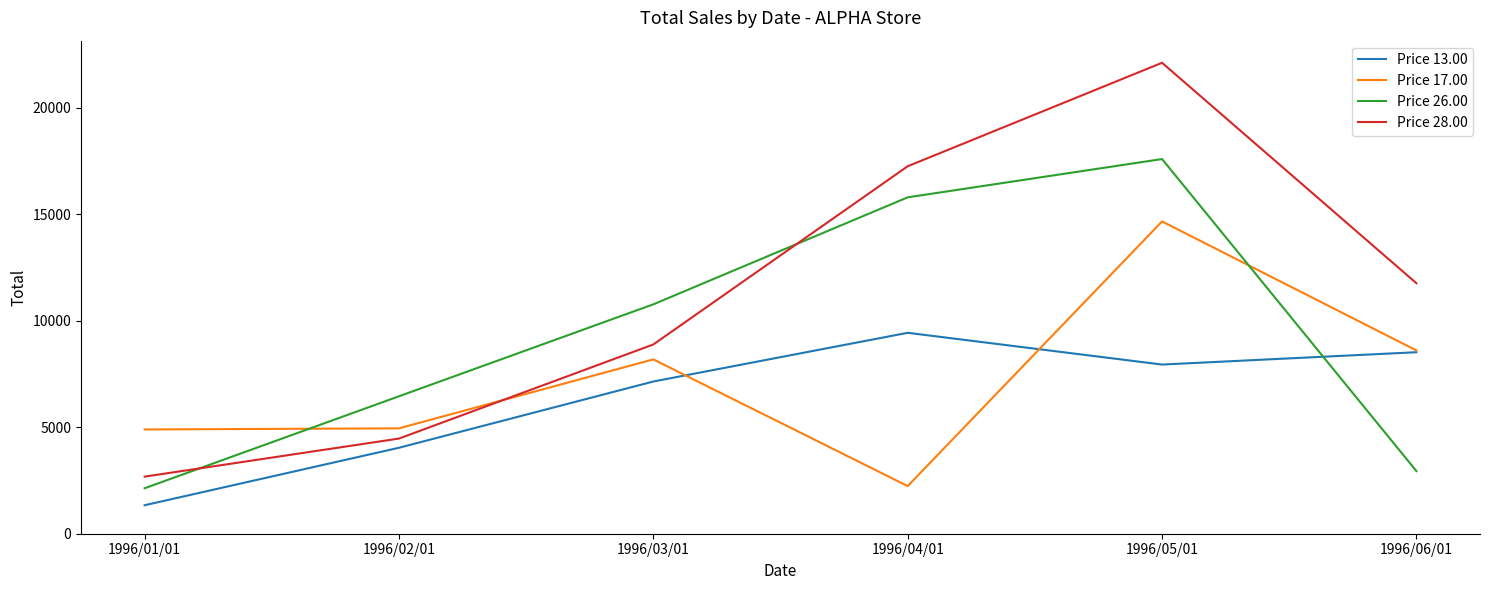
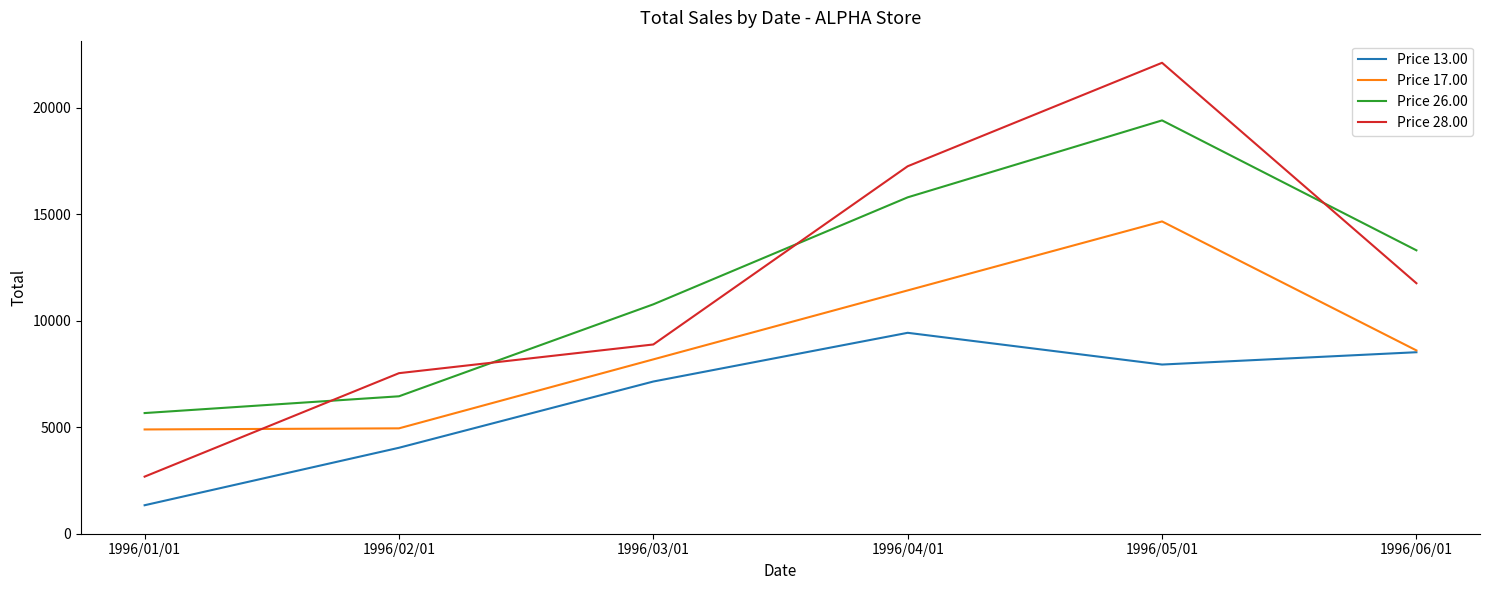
  {
    "Price 13.00": {
      "1996/01/01": 1300,
      "1996/02/01": 4000,
      "1996/03/01": 7200,
      "1996/04/01": 9400,
      "1996/05/01": 7900
    },
    "Price 17.00": {
      "1996/01/01": 4900,
      "1996/02/01": 5000,
      "1996/03/01": 8200,
-     "1996/04/01": 2200,
+     "1996/04/01": 11400,
      "1996/05/01": 14700
    },
    "Price 26.00": {
-     "1996/01/01": 2100,
+     "1996/01/01": 5700,
      "1996/02/01": 6500,
      "1996/03/01": 10800,
      "1996/04/01": 15800,
-     "1996/05/01": 17600,
-     "1996/06/01": 2900
+     "1996/05/01": 19400,
+     "1996/06/01": 13300
    },
    "Price 28.00": {
      "1996/01/01": 2700,
-     "1996/02/01": 4500,
+     "1996/02/01": 7500,
      "1996/03/01": 8900,
      "1996/04/01": 17300,
      "1996/05/01": 22100,
      "1996/06/01": 11800
    }
  }
